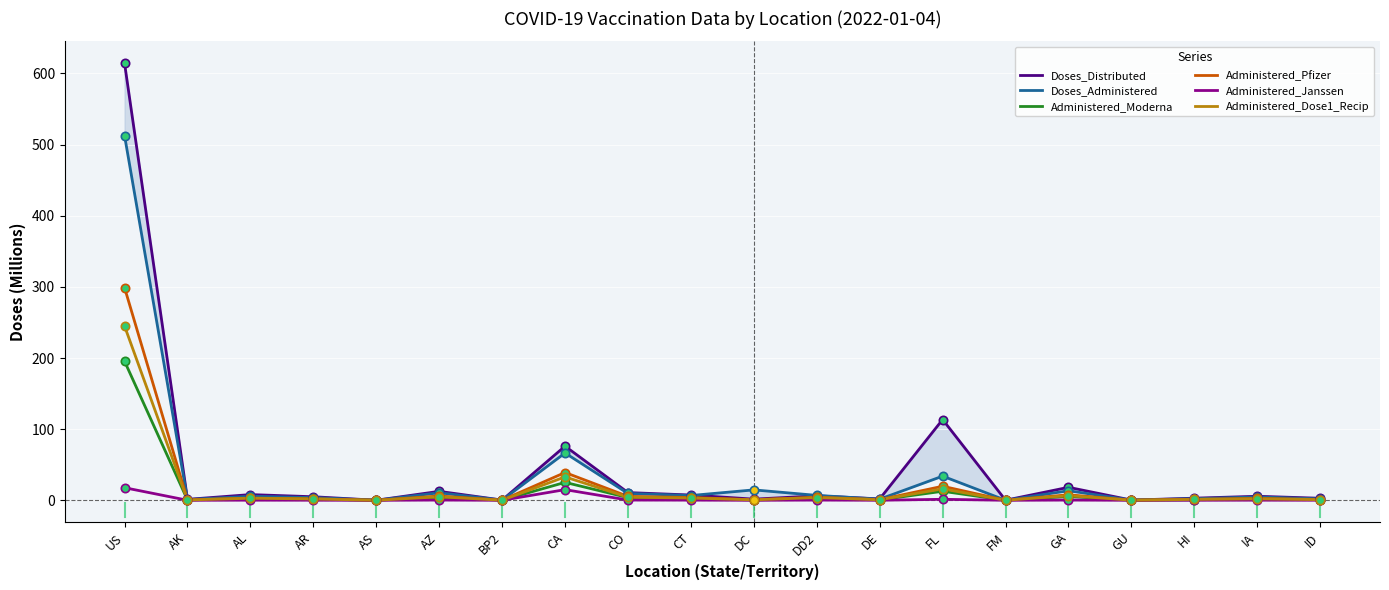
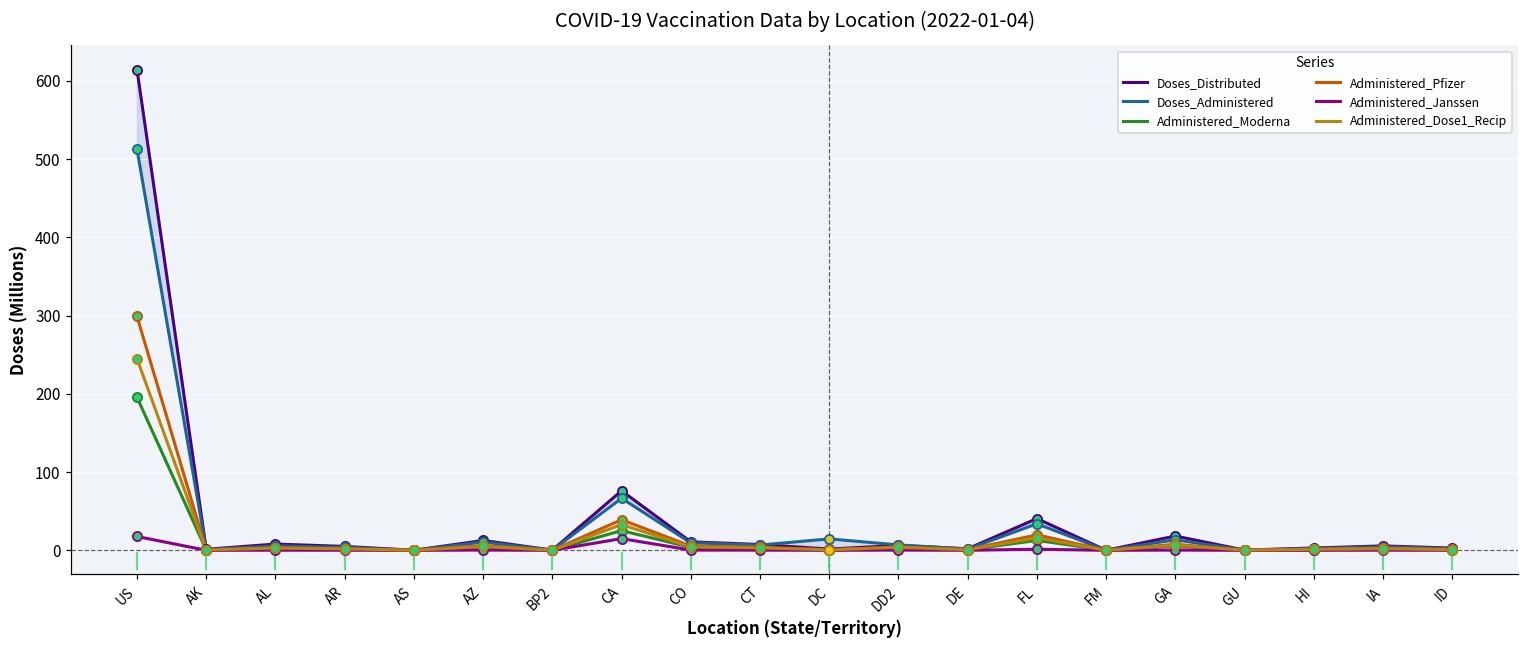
  {
    "Doses_Distributed": {
-     "FL": 110
+     "FL": 40
    }
  }
